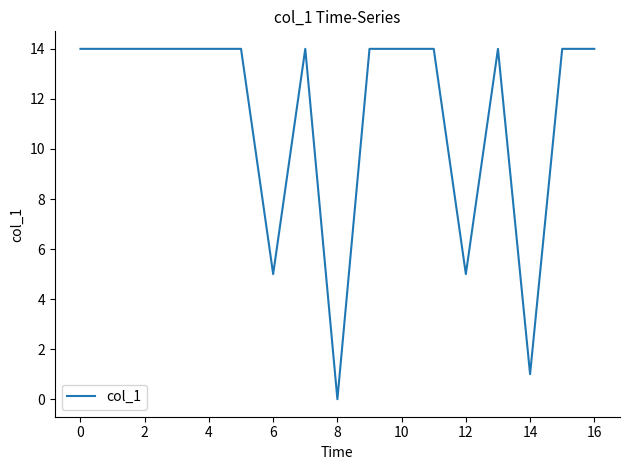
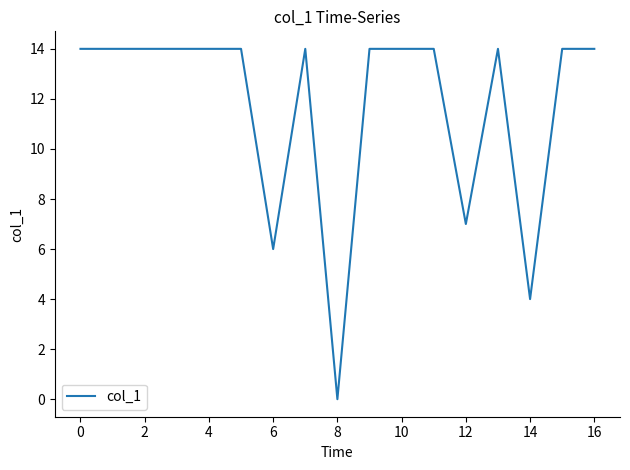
  {
    "0": 14,
    "2": 14,
    "4": 14,
-   "6": 5,
+   "6": 6,
    "8": 0,
    "10": 14,
-   "12": 5,
-   "14": 1,
+   "12": 7,
+   "14": 4,
    "16": 14
  }
